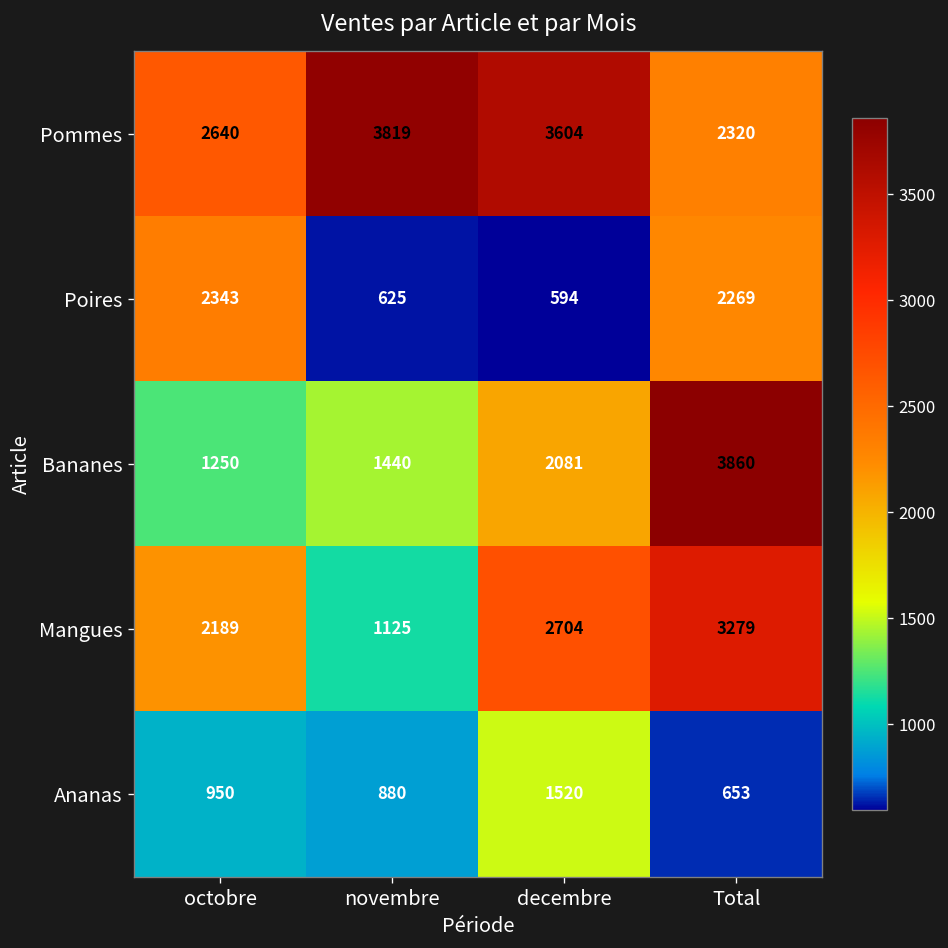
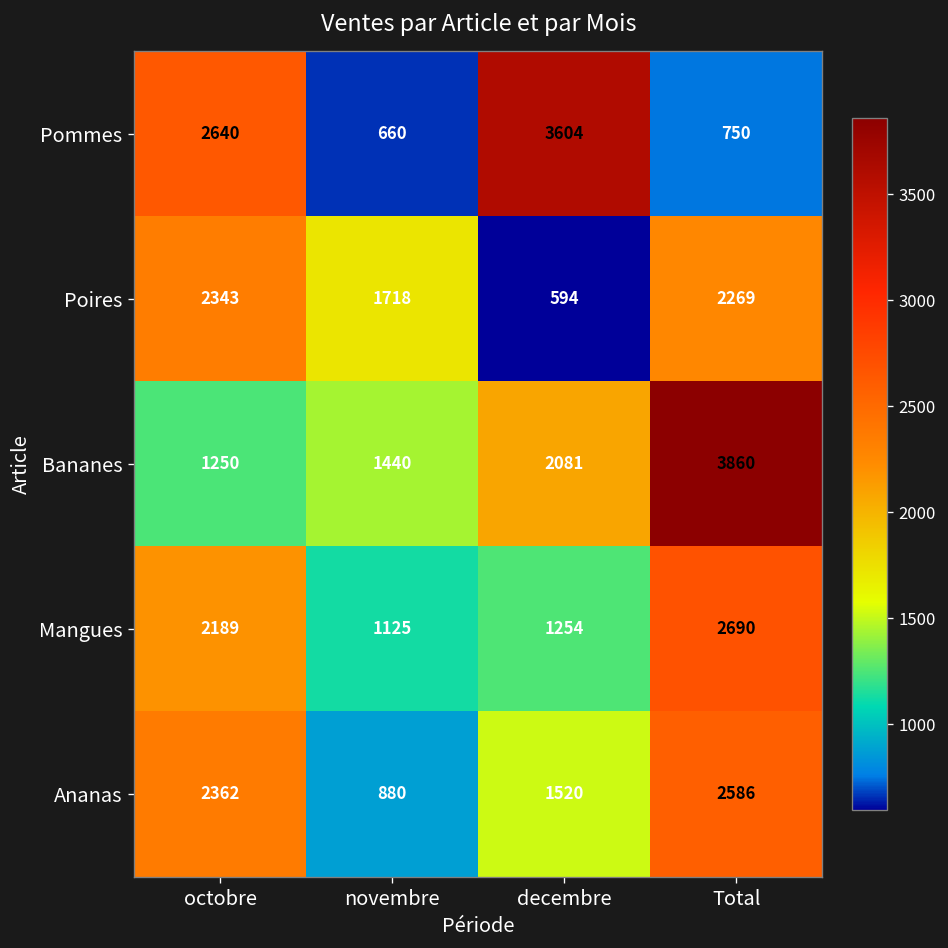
  {
    "Pommes": {
      "octobre": 2640,
-     "novembre": 3819,
+     "novembre": 660,
      "decembre": 3604,
-     "Total": 2320
+     "Total": 750
    },
    "Poires": {
      "octobre": 2343,
-     "novembre": 625,
+     "novembre": 1718,
      "decembre": 594,
      "Total": 2269
    },
    "Bananes": {
      "octobre": 1250,
      "novembre": 1440,
      "decembre": 2081,
      "Total": 3860
    },
    "Mangues": {
      "octobre": 2189,
      "novembre": 1125,
-     "decembre": 2704,
-     "Total": 3279
+     "decembre": 1254,
+     "Total": 2690
    },
    "Ananas": {
-     "octobre": 950,
+     "octobre": 2362,
      "novembre": 880,
      "decembre": 1520,
-     "Total": 653
+     "Total": 2586
    }
  }
